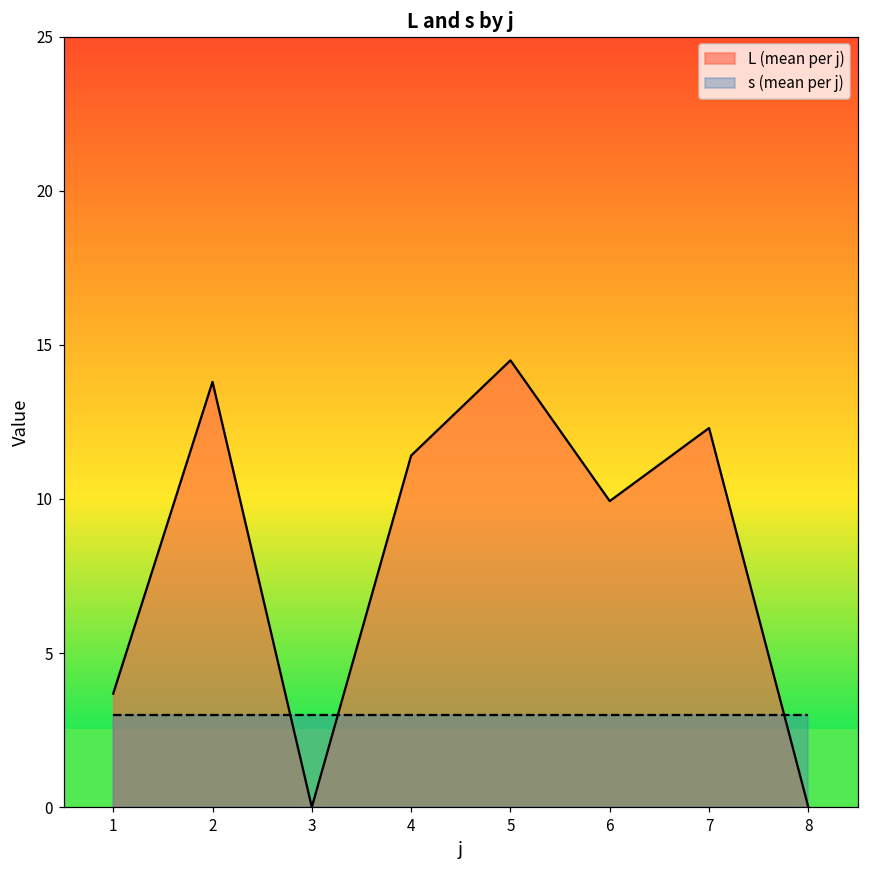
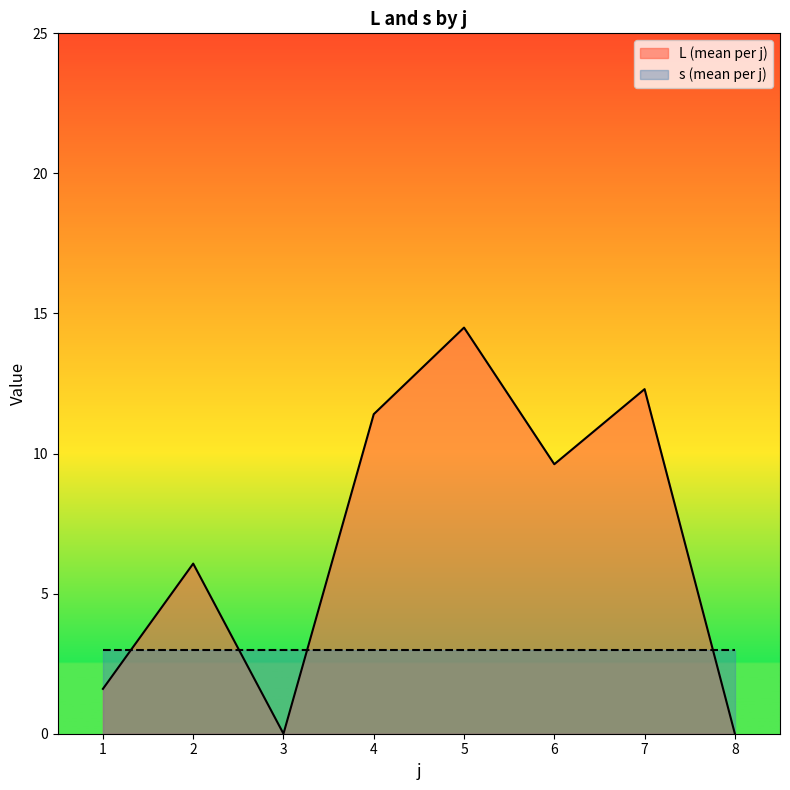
  {
    "L (mean per j)": {
-     "1": 3.7,
-     "2": 13.8,
+     "1": 1.6,
+     "2": 6.1,
      "3": 0.0,
      "4": 11.4,
      "5": 14.5,
-     "6": 9.9,
+     "6": 9.6,
      "7": 12.3,
      "8": 0.0
    },
    "s (mean per j)": {
      "1": 3.0,
      "2": 3.0,
      "3": 3.0,
      "4": 3.0,
      "5": 3.0,
      "6": 3.0,
      "7": 3.0,
      "8": 3.0
    }
  }
